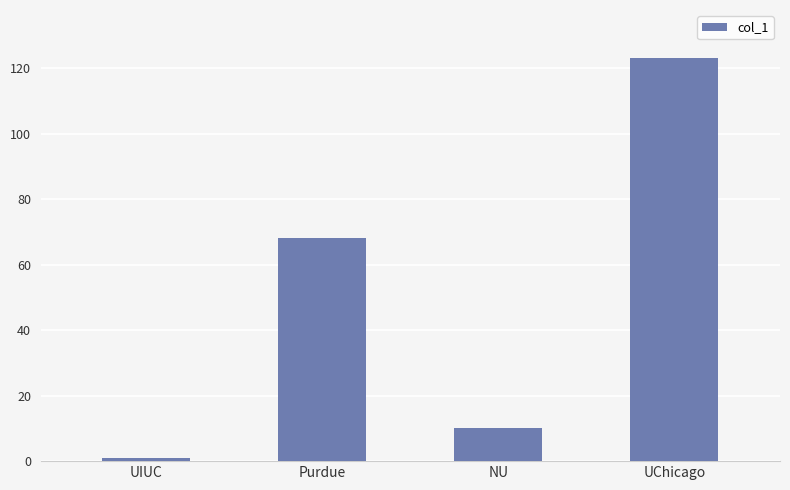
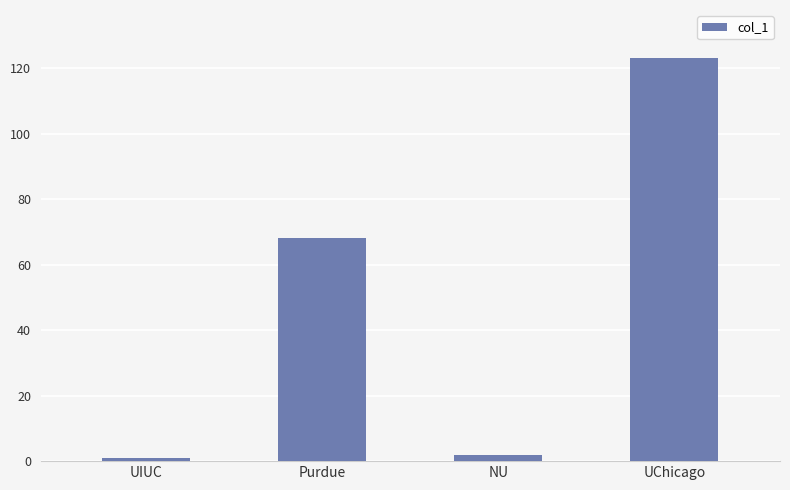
  {
    "UIUC": 1,
    "Purdue": 68,
-   "NU": 10,
+   "NU": 2,
    "UChicago": 123
  }
